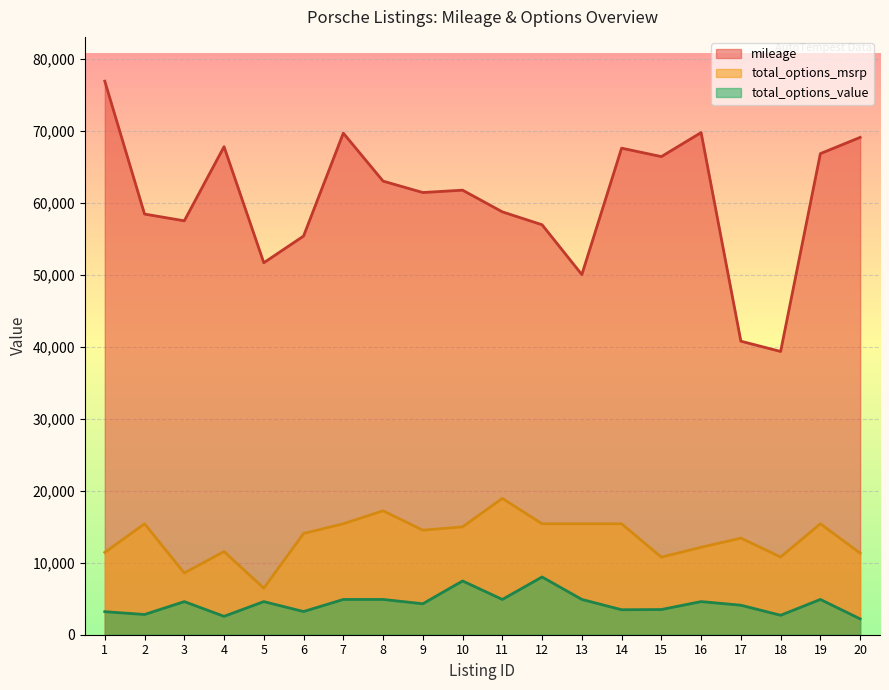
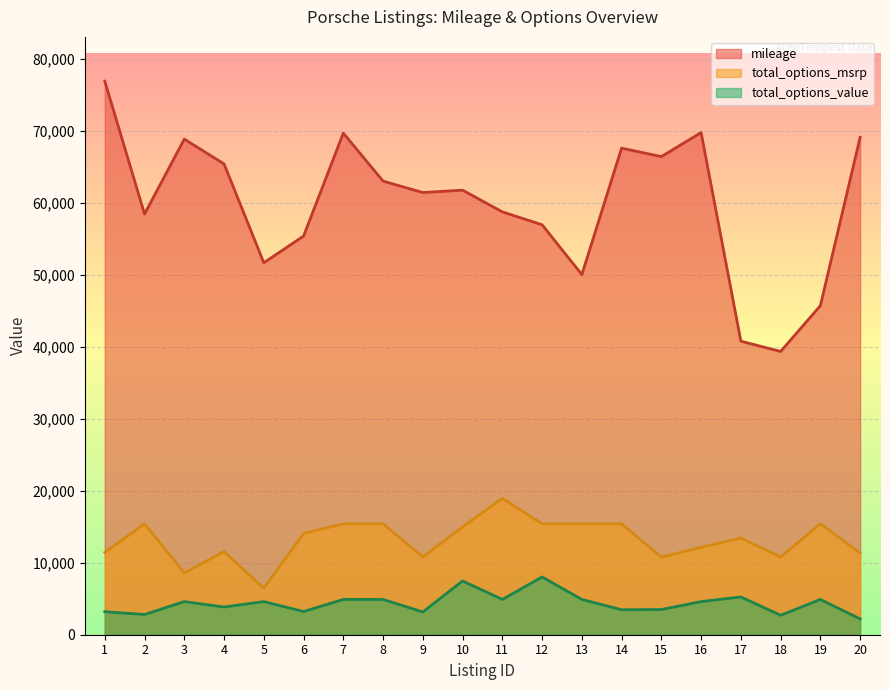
  {
    "mileage": {
      "1": "77,000",
      "2": "58,000",
-     "3": "57,000",
-     "4": "68,000",
+     "3": "69,000",
+     "4": "65,000",
      "5": "52,000",
      "6": "55,000",
      "7": "70,000",
      "8": "63,000",
      "9": "61,000",
      "10": "62,000",
      "11": "59,000",
      "12": "57,000",
      "13": "50,000",
      "14": "68,000",
      "15": "66,000",
      "16": "70,000",
      "17": "41,000",
      "18": "39,000",
-     "19": "67,000",
+     "19": "46,000",
      "20": "69,000"
    },
    "total_options_msrp": {
      "1": "11,000",
      "2": "15,000",
      "3": "9,000",
      "4": "12,000",
      "5": "6,000",
      "6": "14,000",
      "7": "15,000",
-     "8": "17,000",
-     "9": "15,000",
+     "8": "15,000",
+     "9": "11,000",
      "10": "15,000",
      "11": "19,000",
      "12": "15,000",
      "13": "15,000",
      "14": "15,000",
      "15": "11,000",
      "16": "12,000",
      "17": "13,000",
      "18": "11,000",
      "19": "15,000",
      "20": "11,000"
    },
    "total_options_value": {
      "1": "3,000",
      "2": "3,000",
      "3": "5,000",
-     "4": "3,000",
+     "4": "4,000",
      "5": "5,000",
      "6": "3,000",
      "7": "5,000",
      "8": "5,000",
-     "9": "4,000",
+     "9": "3,000",
      "10": "7,000",
      "11": "5,000",
      "12": "8,000",
      "13": "5,000",
      "14": "3,000",
      "15": "4,000",
      "16": "5,000",
-     "17": "4,000",
+     "17": "5,000",
      "18": "3,000",
      "19": "5,000",
      "20": "2,000"
    }
  }
